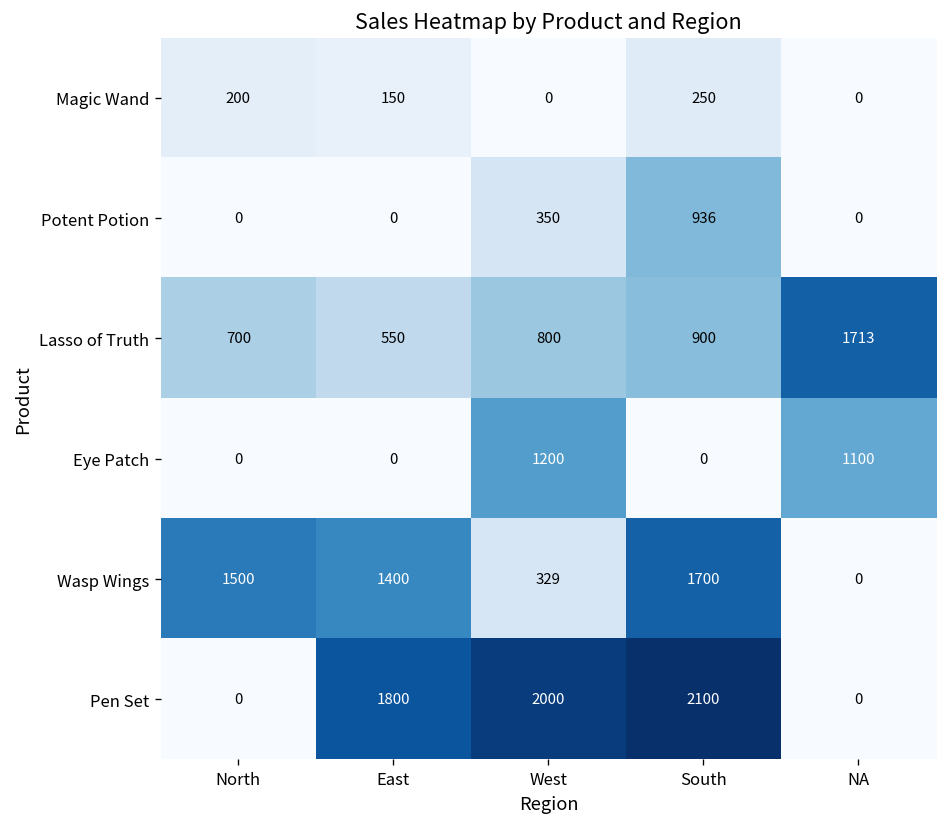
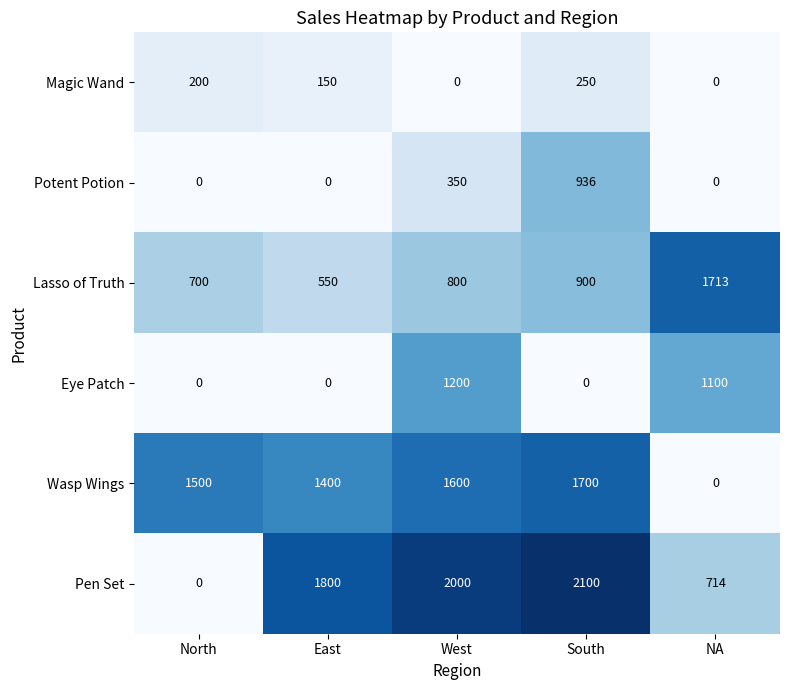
  {
    "Magic Wand": {
      "North": 200,
      "East": 150,
      "West": 0,
      "South": 250,
      "NA": 0
    },
    "Potent Potion": {
      "North": 0,
      "East": 0,
      "West": 350,
      "South": 936,
      "NA": 0
    },
    "Lasso of Truth": {
      "North": 700,
      "East": 550,
      "West": 800,
      "South": 900,
      "NA": 1713
    },
    "Eye Patch": {
      "North": 0,
      "East": 0,
      "West": 1200,
      "South": 0,
      "NA": 1100
    },
    "Wasp Wings": {
      "North": 1500,
      "East": 1400,
-     "West": 329,
+     "West": 1600,
      "South": 1700,
      "NA": 0
    },
    "Pen Set": {
      "North": 0,
      "East": 1800,
      "West": 2000,
      "South": 2100,
-     "NA": 0
+     "NA": 714
    }
  }
